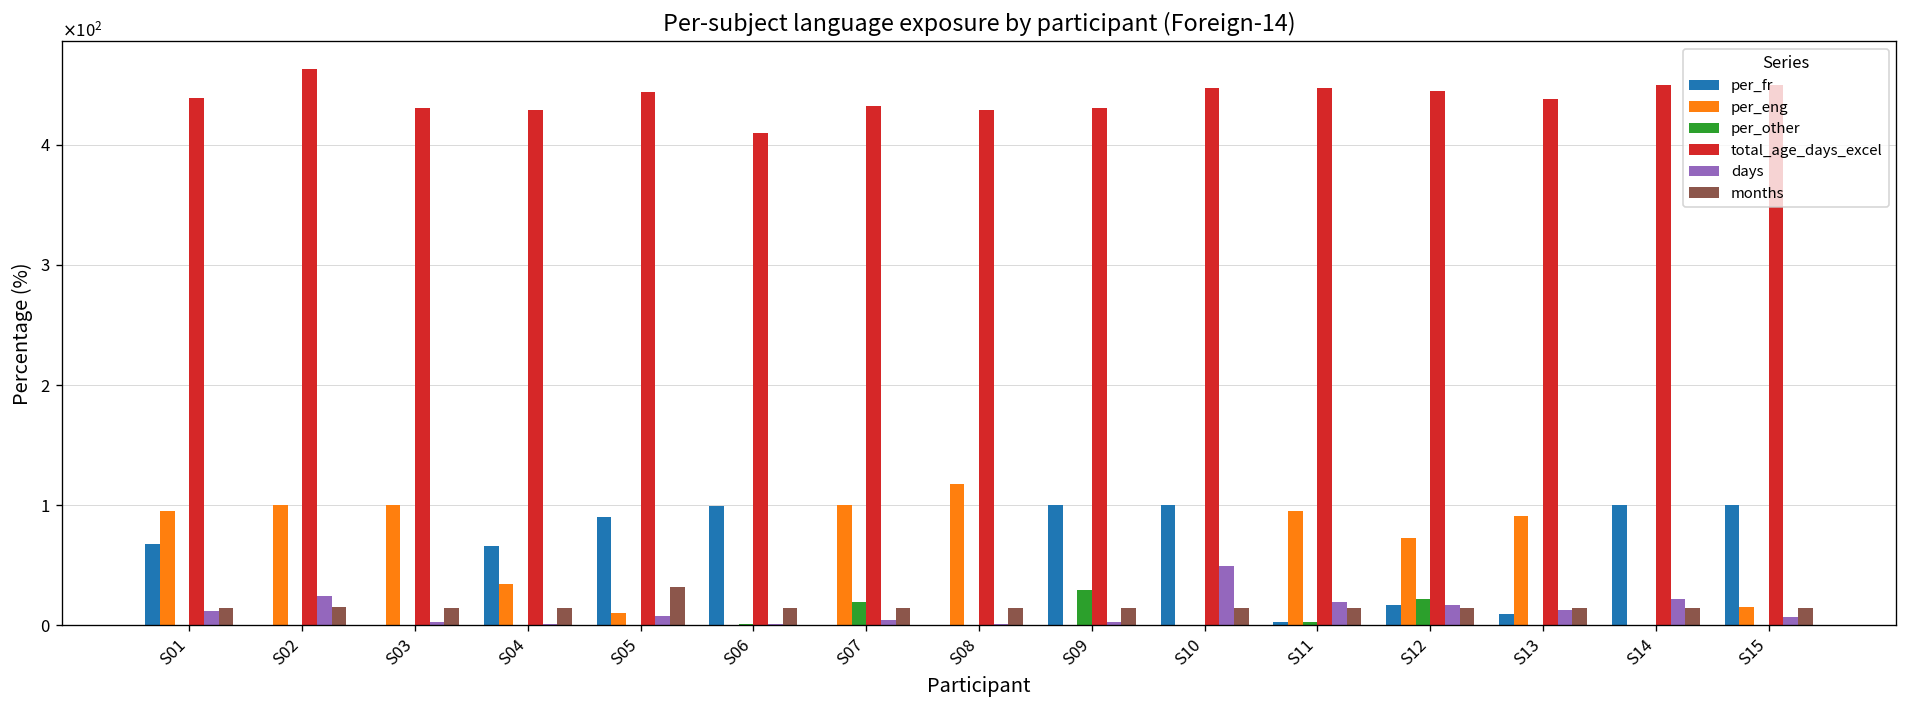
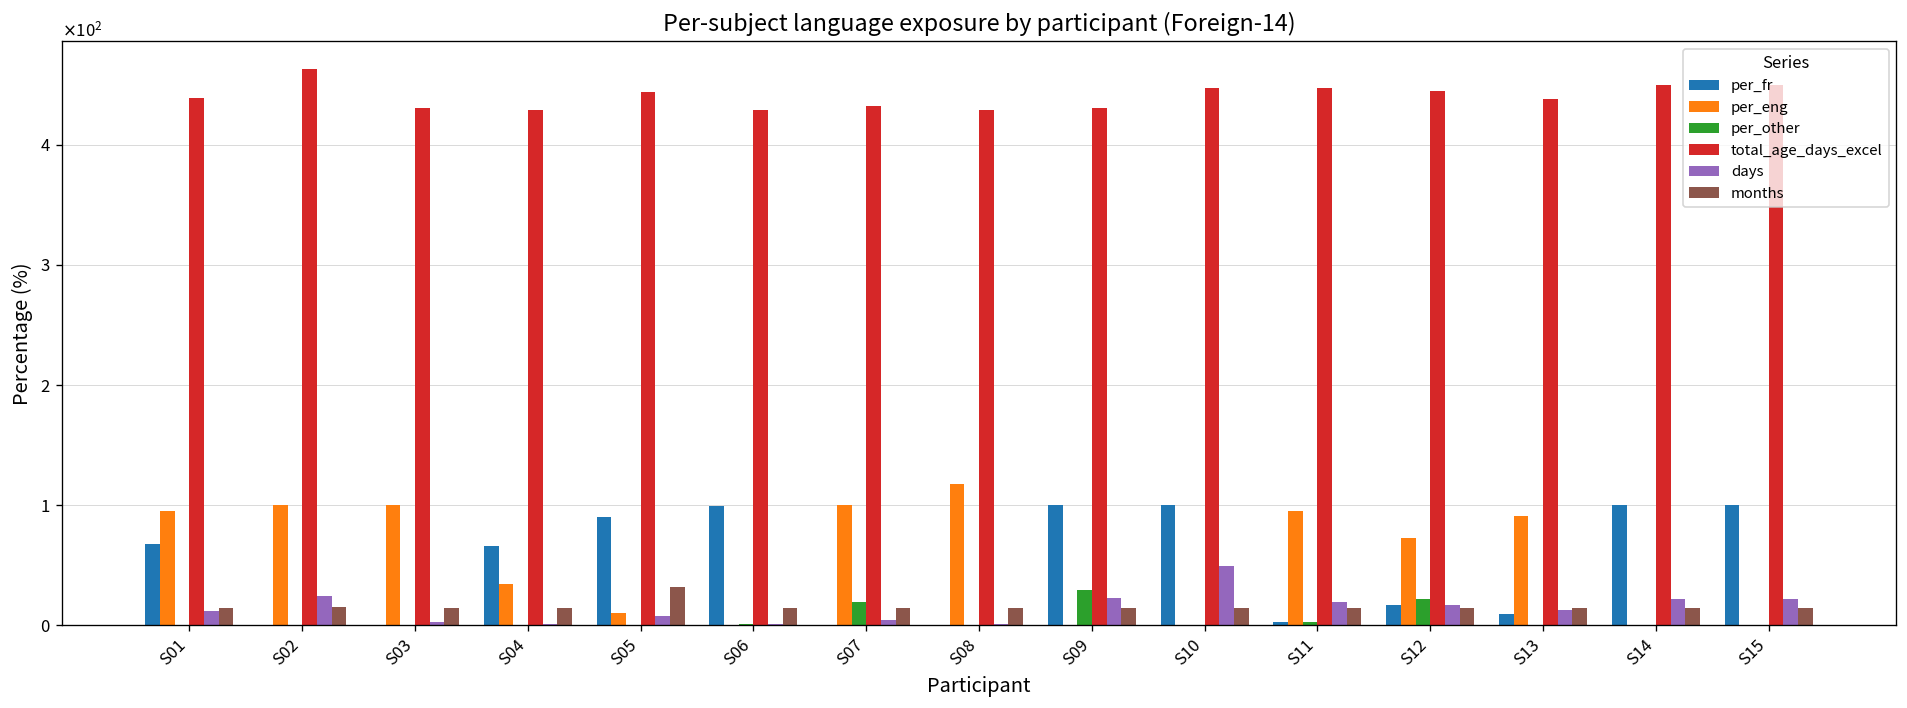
  {
    "per_fr": {
      "S01": 68,
      "S02": 0,
      "S03": 0,
      "S04": 66,
      "S05": 90,
      "S06": 99,
      "S07": 0,
      "S08": 0,
      "S09": 100,
      "S10": 100,
      "S11": 3,
      "S12": 17,
      "S13": 9,
      "S14": 100,
      "S15": 100
    },
    "per_eng": {
      "S01": 95,
      "S02": 100,
      "S03": 100,
      "S04": 34,
      "S05": 10,
      "S06": 0,
      "S07": 100,
      "S08": 118,
      "S09": 0,
      "S10": 0,
      "S11": 95,
      "S12": 73,
      "S13": 91,
      "S14": 0,
-     "S15": 15
+     "S15": 0
    },
    "per_other": {
      "S01": 0,
      "S02": 0,
      "S03": 0,
      "S04": 0,
      "S05": 0,
      "S07": 19,
      "S08": 0,
      "S09": 29,
      "S10": 0,
      "S11": 3,
      "S12": 22,
      "S13": 0,
      "S14": 0,
      "S15": 0
    },
    "total_age_days_excel": {
      "S01": 439,
      "S02": 463,
      "S03": 431,
      "S04": 429,
      "S05": 444,
-     "S06": 410,
+     "S06": 429,
      "S07": 432,
      "S08": 429,
      "S09": 431,
      "S10": 447,
      "S11": 447,
      "S12": 445,
      "S13": 438,
      "S14": 450
    },
    "days": {
      "S01": 12,
      "S02": 24,
      "S03": 3,
      "S05": 8,
      "S07": 4,
-     "S09": 3,
+     "S09": 23,
      "S10": 49,
      "S11": 19,
      "S12": 17,
      "S13": 13,
      "S14": 22,
-     "S15": 7
+     "S15": 22
    },
    "months": {
      "S01": 14,
      "S02": 15,
      "S03": 14,
      "S04": 14,
      "S05": 32,
      "S06": 14,
      "S07": 14,
      "S08": 14,
      "S09": 14,
      "S10": 14,
      "S11": 14,
      "S12": 14,
      "S13": 14,
      "S14": 14,
      "S15": 14
    }
  }
